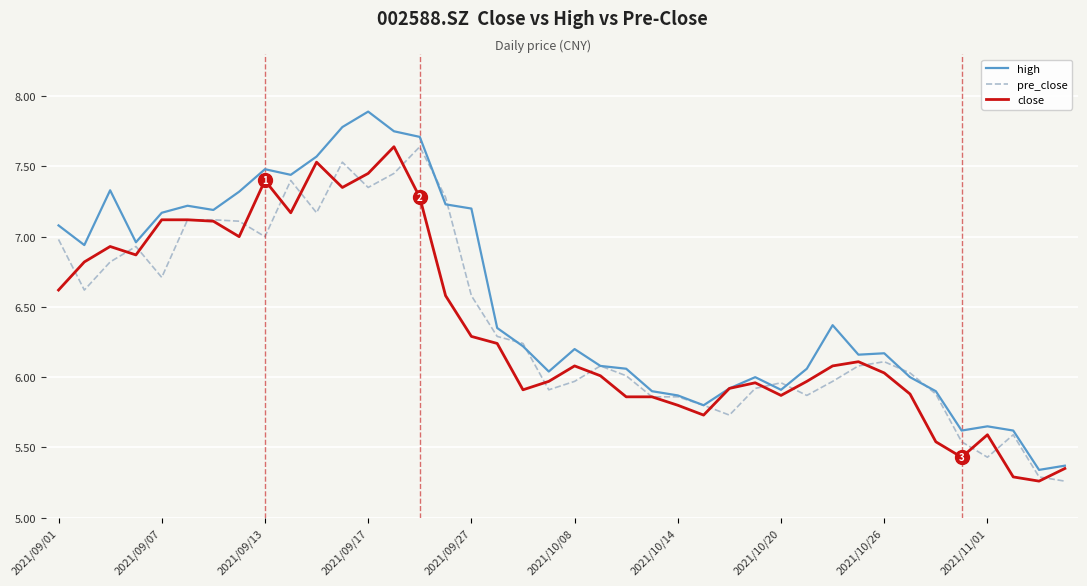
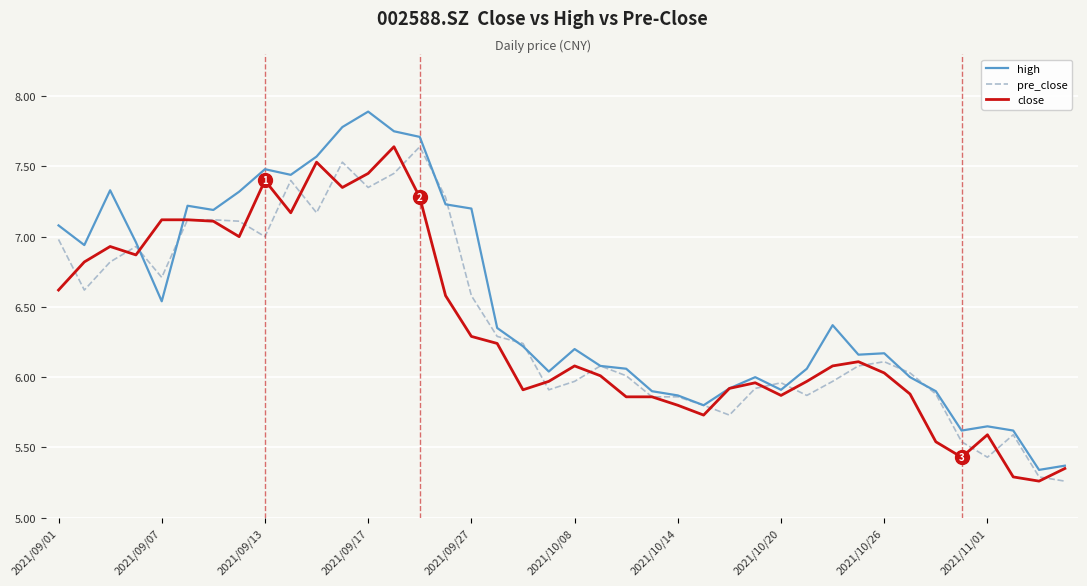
  {
    "high": {
      "2021/09/01": 7.08,
-     "2021/09/07": 7.17,
+     "2021/09/07": 6.54,
      "2021/09/13": 7.48,
      "2021/09/17": 7.89,
      "2021/09/27": 7.20,
      "2021/10/08": 6.20,
      "2021/10/20": 5.91,
      "2021/10/26": 6.17,
      "2021/11/01": 5.65
    },
    "pre_close": {
      "2021/09/01": 6.98,
      "2021/09/07": 6.71,
      "2021/09/13": 7.00,
      "2021/09/17": 7.35,
      "2021/09/27": 6.58,
      "2021/10/08": 5.97,
      "2021/10/20": 5.96,
      "2021/10/26": 6.11,
      "2021/11/01": 5.43
    }
  }
